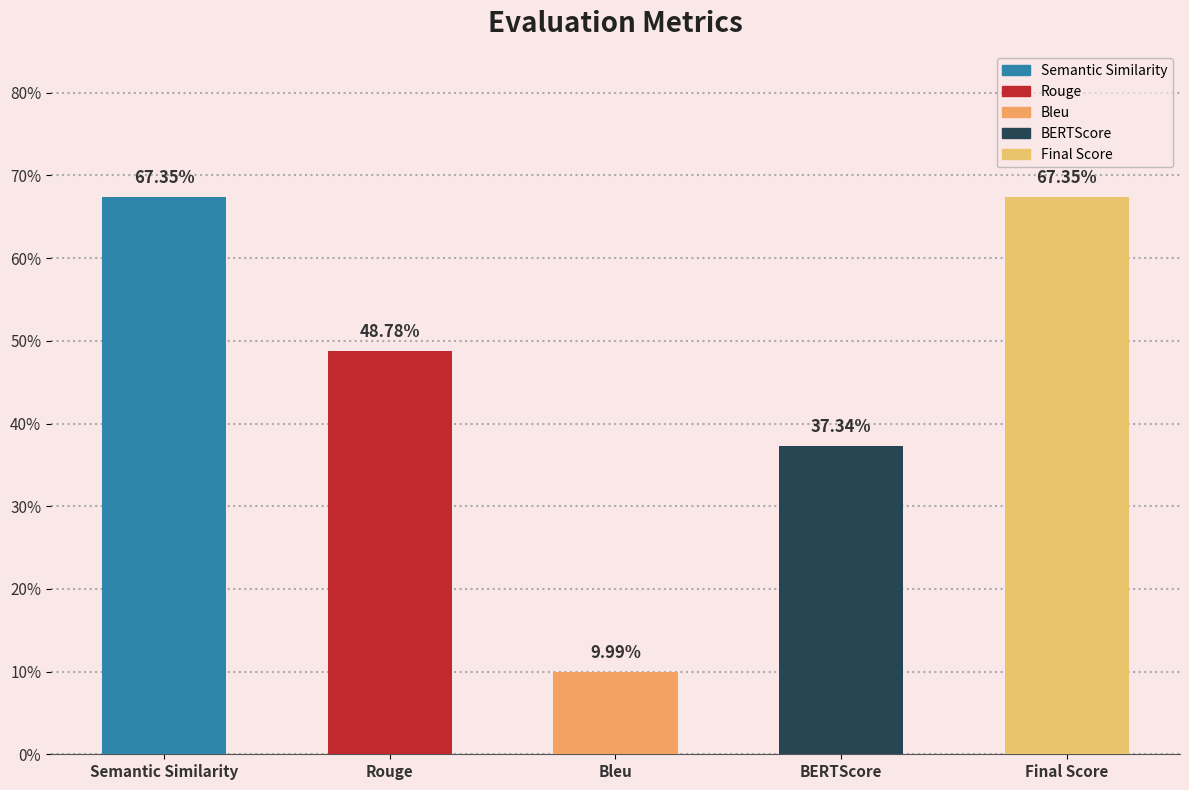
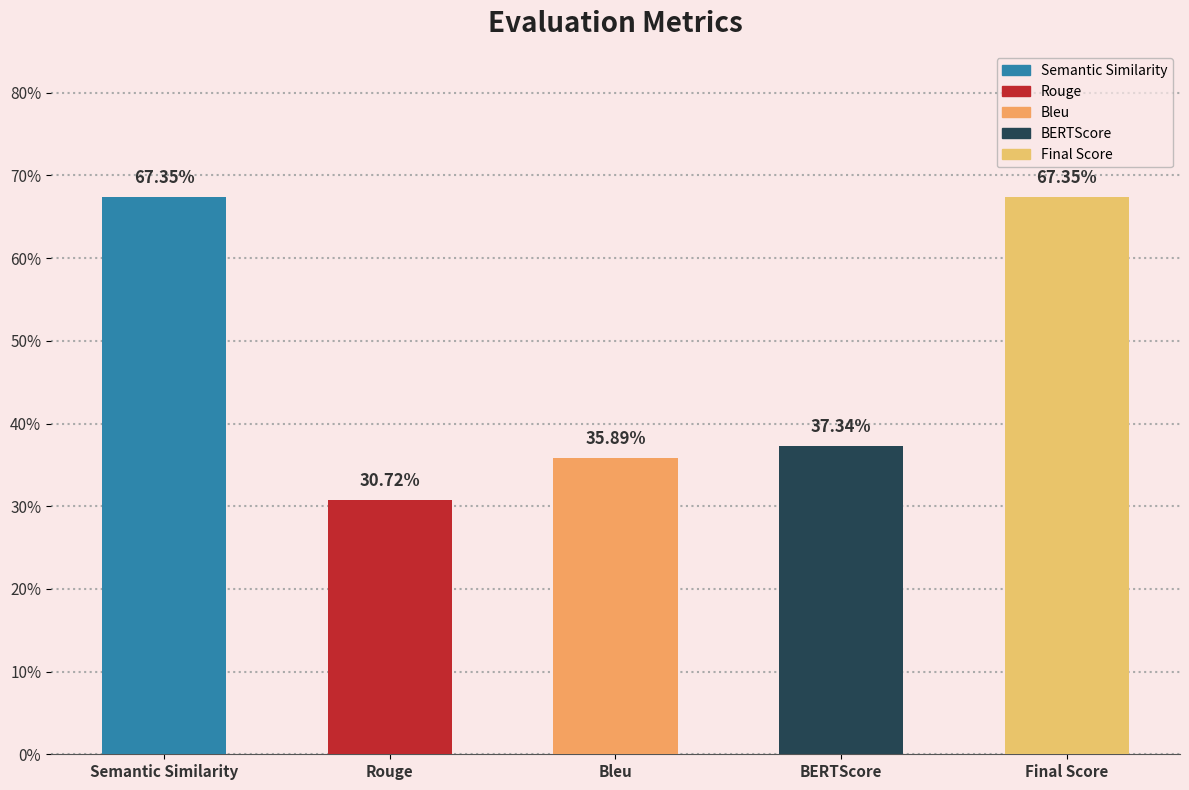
  {
    "Semantic Similarity": "67.35%",
-   "Rouge": "48.78%",
-   "Bleu": "9.99%",
+   "Rouge": "30.72%",
+   "Bleu": "35.89%",
    "BERTScore": "37.34%",
    "Final Score": "67.35%"
  }
